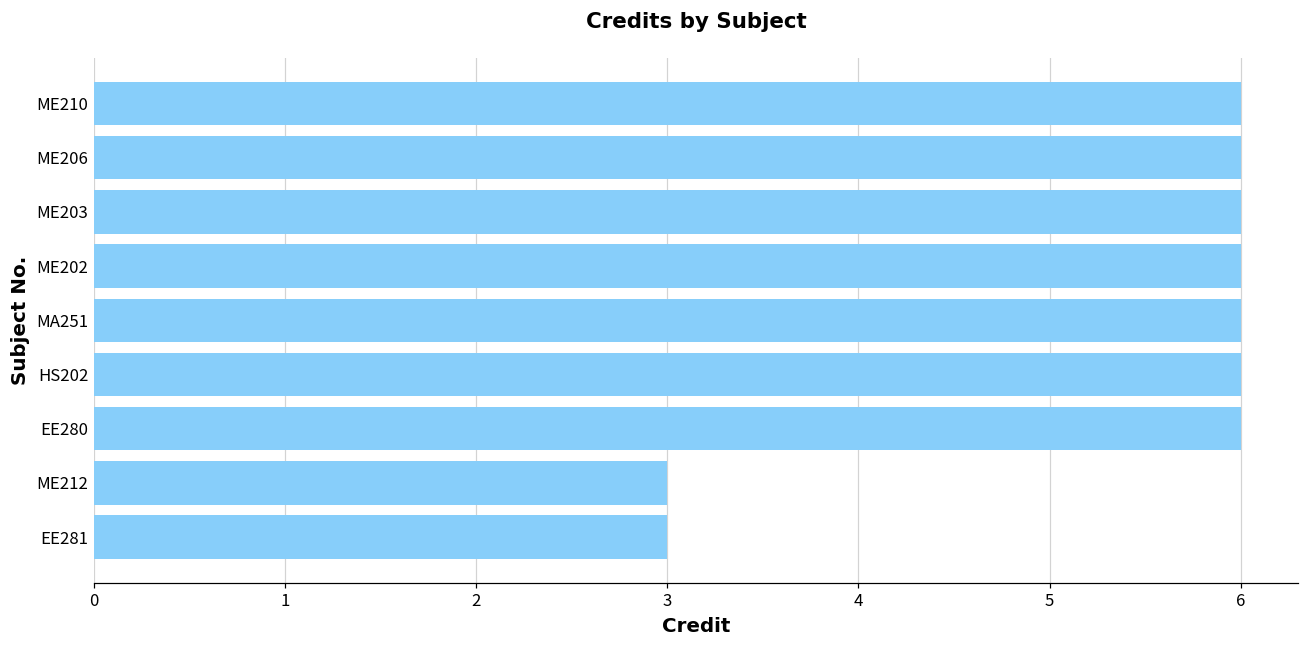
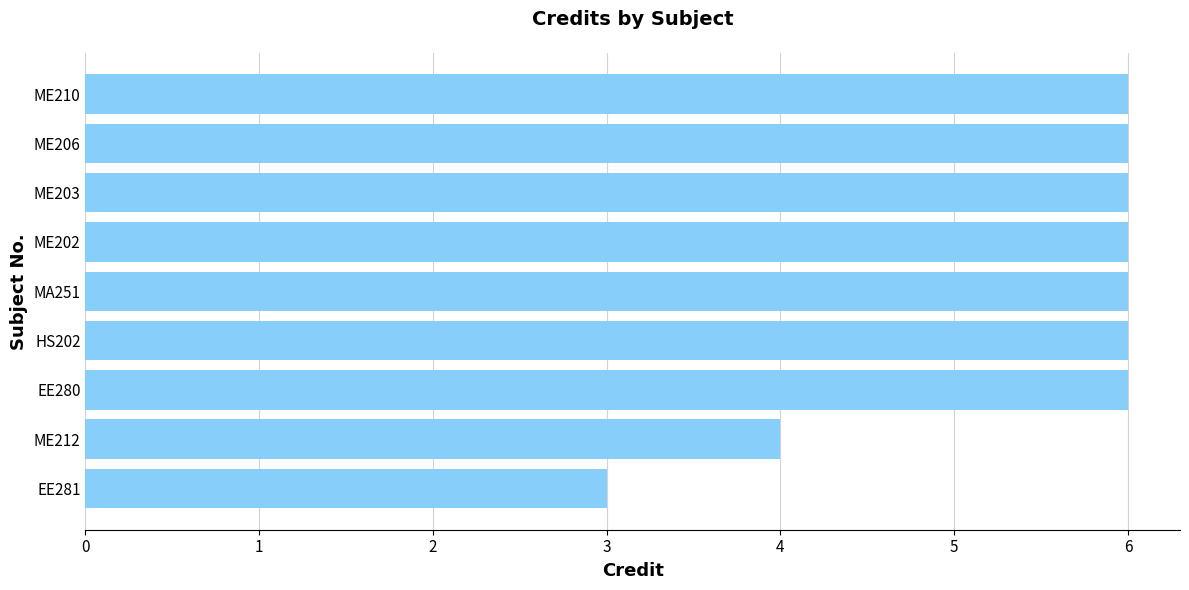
  {
    "ME210": 6,
    "ME206": 6,
    "ME203": 6,
    "ME202": 6,
    "MA251": 6,
    "HS202": 6,
    "EE280": 6,
-   "ME212": 3,
+   "ME212": 4,
    "EE281": 3
  }
